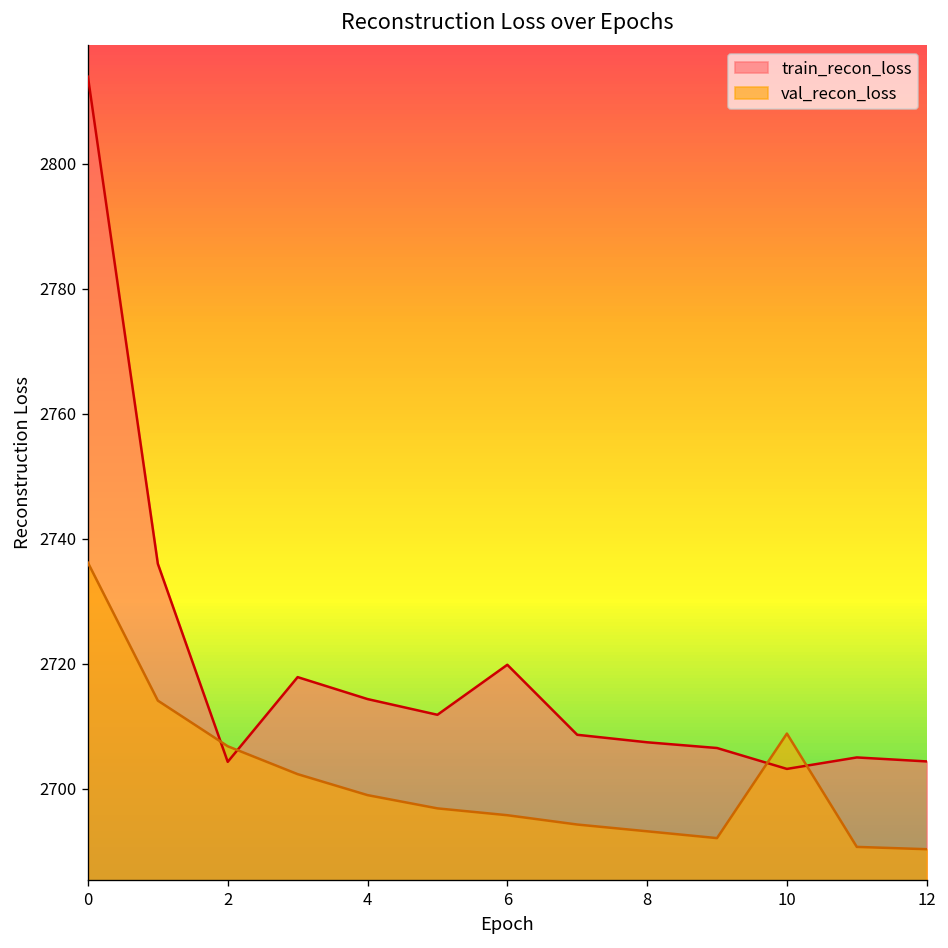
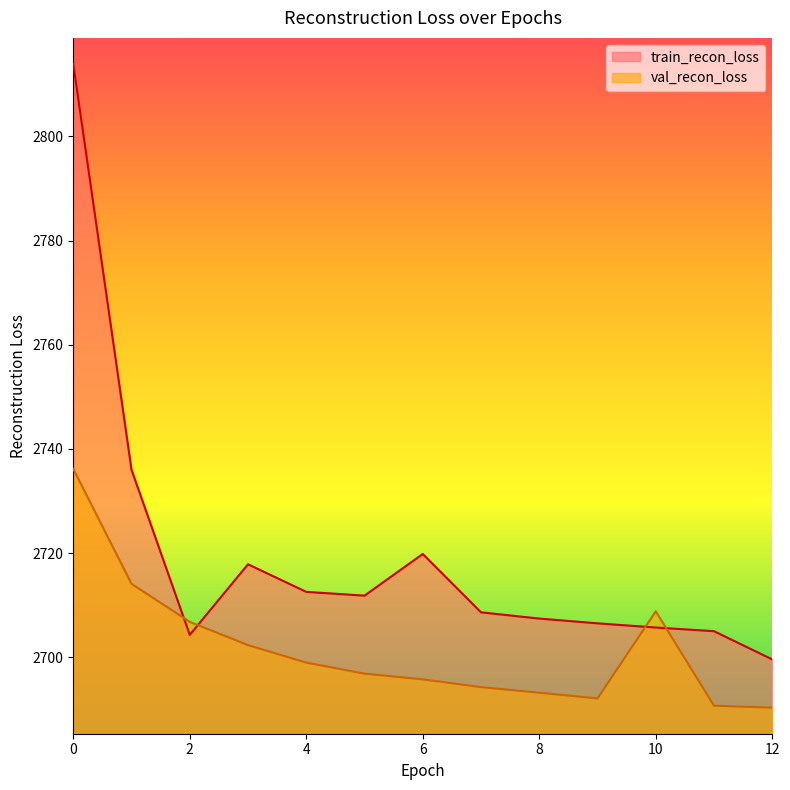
  {
    "train_recon_loss": {
      "0": 2814,
      "2": 2704,
-     "4": 2714,
+     "4": 2713,
      "6": 2720,
      "8": 2707,
-     "10": 2703,
-     "12": 2704
+     "10": 2706,
+     "12": 2700
    },
    "val_recon_loss": {
      "0": 2736,
      "2": 2707,
      "4": 2699,
      "6": 2696,
      "8": 2693,
      "10": 2709,
      "12": 2690
    }
  }
